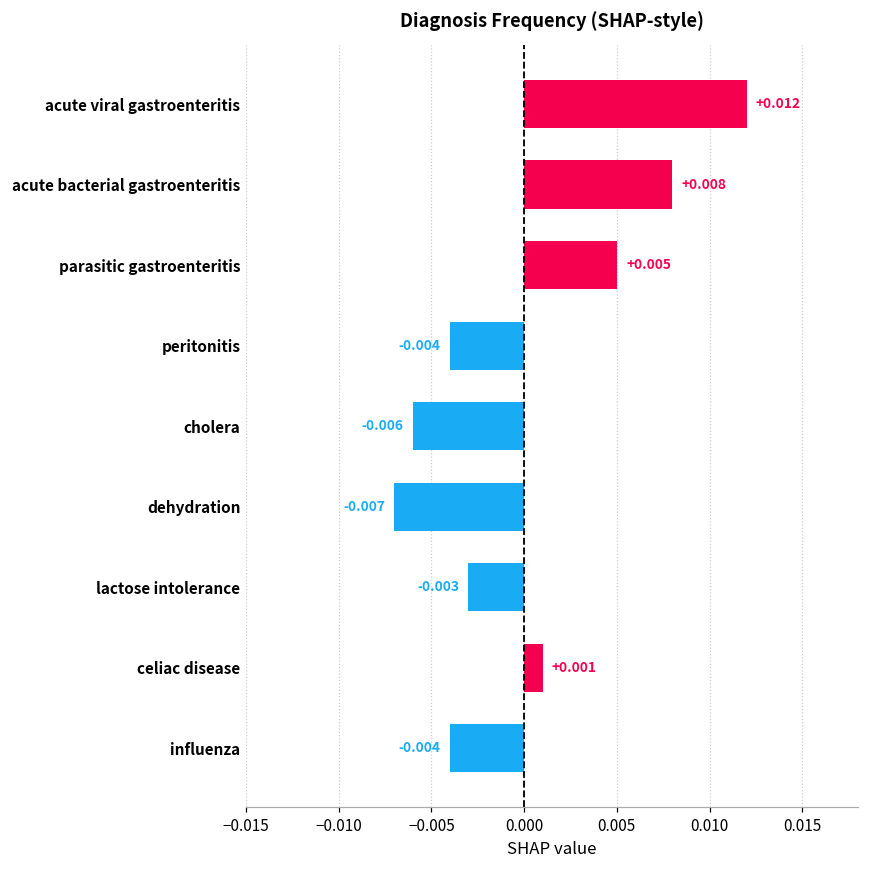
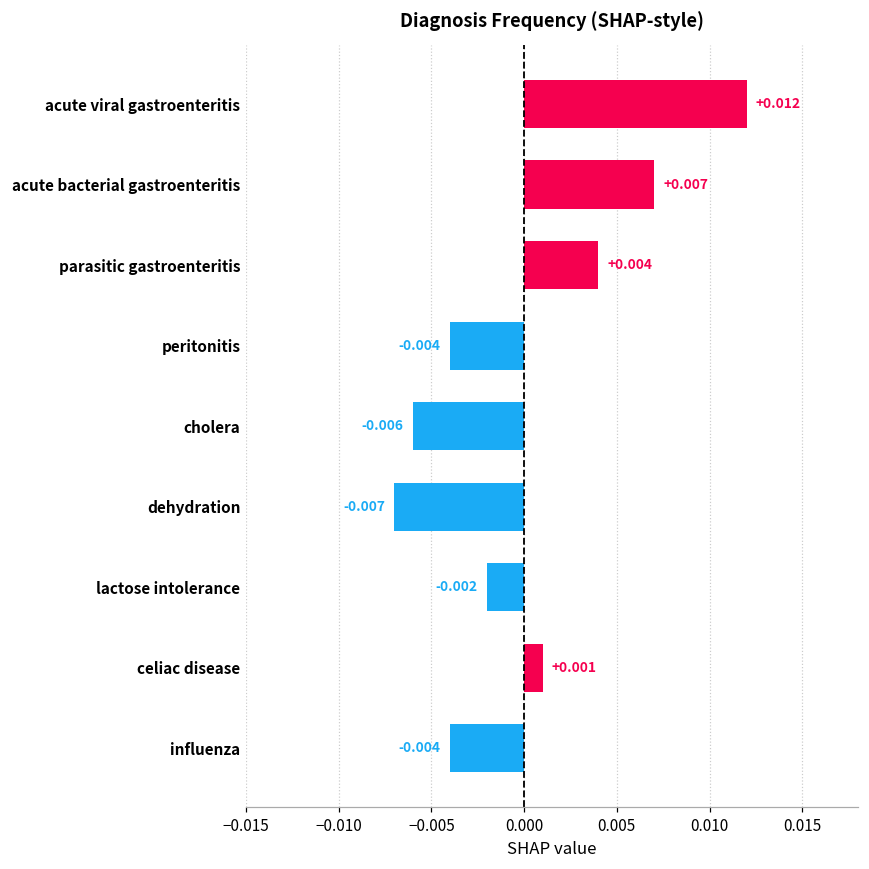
  {
    "acute viral gastroenteritis": "+0.012",
-   "acute bacterial gastroenteritis": "+0.008",
-   "parasitic gastroenteritis": "+0.005",
+   "acute bacterial gastroenteritis": "+0.007",
+   "parasitic gastroenteritis": "+0.004",
    "peritonitis": "-0.004",
    "cholera": "-0.006",
    "dehydration": "-0.007",
-   "lactose intolerance": "-0.003",
+   "lactose intolerance": "-0.002",
    "celiac disease": "+0.001",
    "influenza": "-0.004"
  }
